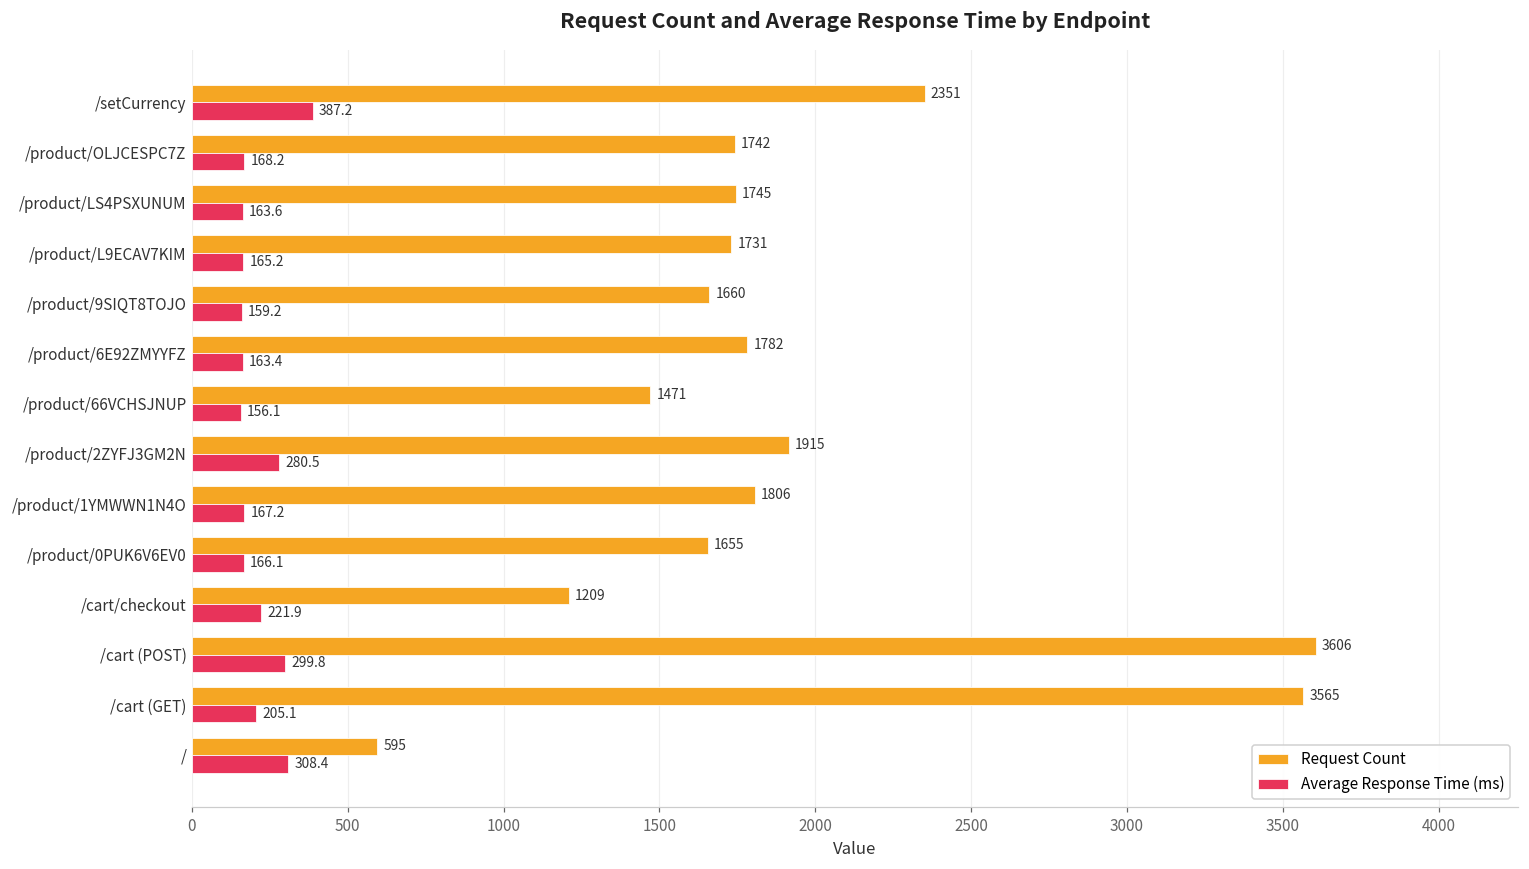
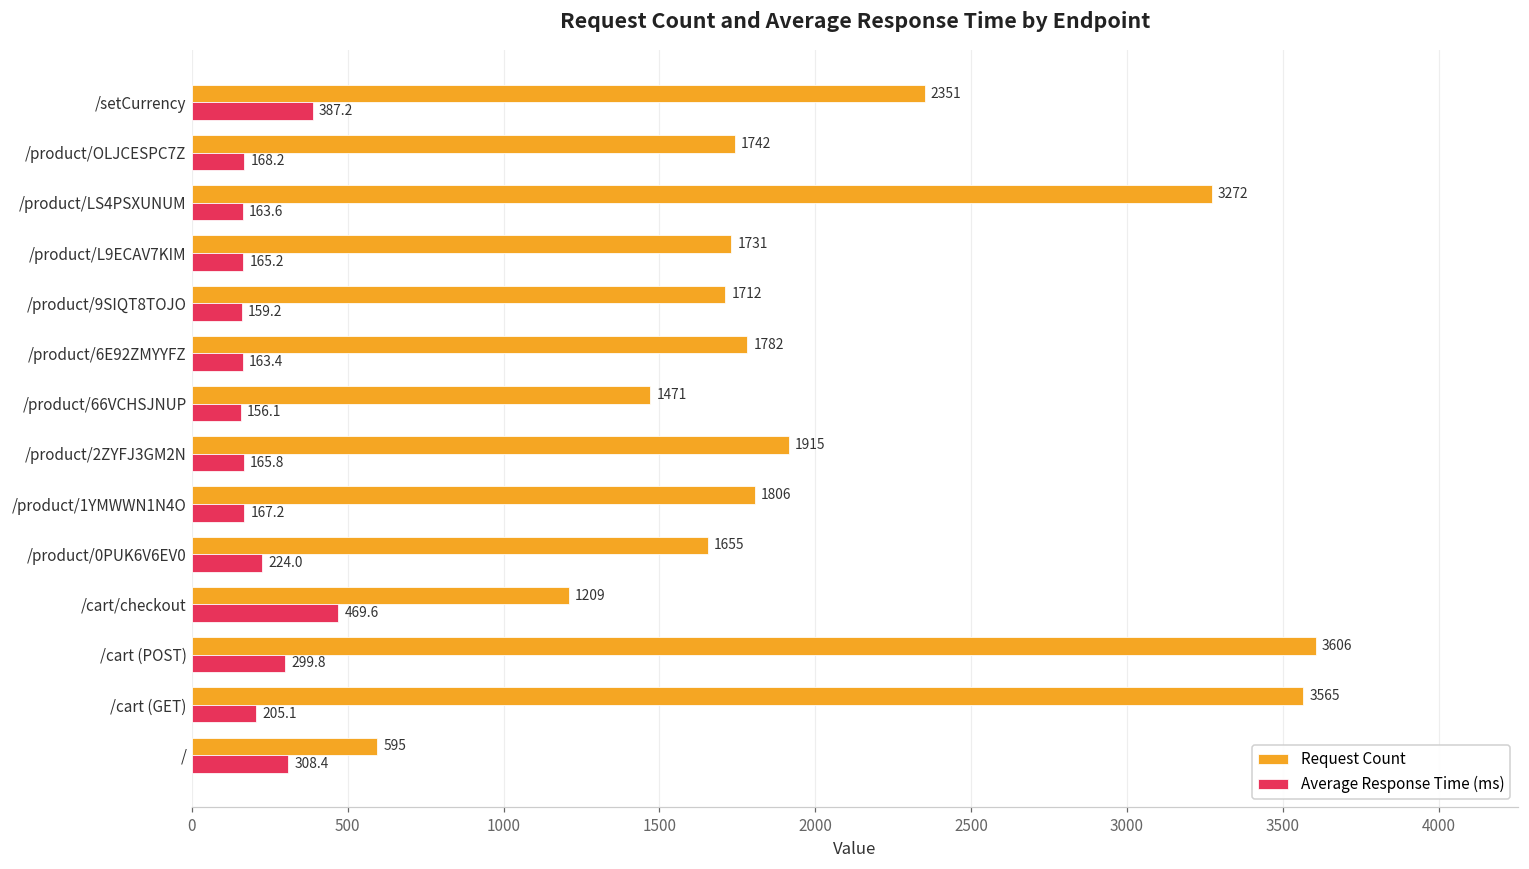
  {
    "Request Count": {
      "/setCurrency": 2351,
      "/product/OLJCESPC7Z": 1742,
-     "/product/LS4PSXUNUM": 1745,
+     "/product/LS4PSXUNUM": 3272,
      "/product/L9ECAV7KIM": 1731,
-     "/product/9SIQT8TOJO": 1660,
+     "/product/9SIQT8TOJO": 1712,
      "/product/6E92ZMYYFZ": 1782,
      "/product/66VCHSJNUP": 1471,
      "/product/2ZYFJ3GM2N": 1915,
      "/product/1YMWWN1N4O": 1806,
      "/product/0PUK6V6EV0": 1655,
      "/cart/checkout": 1209,
      "/cart (POST)": 3606,
      "/cart (GET)": 3565,
      "/": 595
    },
    "Average Response Time (ms)": {
      "/setCurrency": 387.2,
      "/product/OLJCESPC7Z": 168.2,
      "/product/LS4PSXUNUM": 163.6,
      "/product/L9ECAV7KIM": 165.2,
      "/product/9SIQT8TOJO": 159.2,
      "/product/6E92ZMYYFZ": 163.4,
      "/product/66VCHSJNUP": 156.1,
-     "/product/2ZYFJ3GM2N": 280.5,
+     "/product/2ZYFJ3GM2N": 165.8,
      "/product/1YMWWN1N4O": 167.2,
-     "/product/0PUK6V6EV0": 166.1,
-     "/cart/checkout": 221.9,
+     "/product/0PUK6V6EV0": 224.0,
+     "/cart/checkout": 469.6,
      "/cart (POST)": 299.8,
      "/cart (GET)": 205.1,
      "/": 308.4
    }
  }
